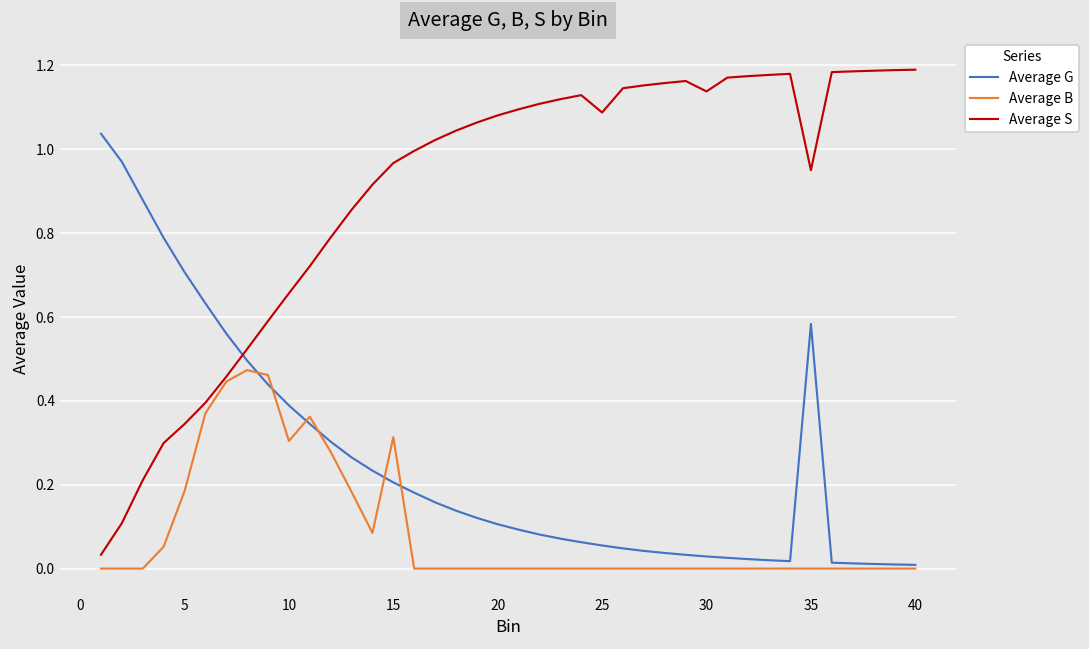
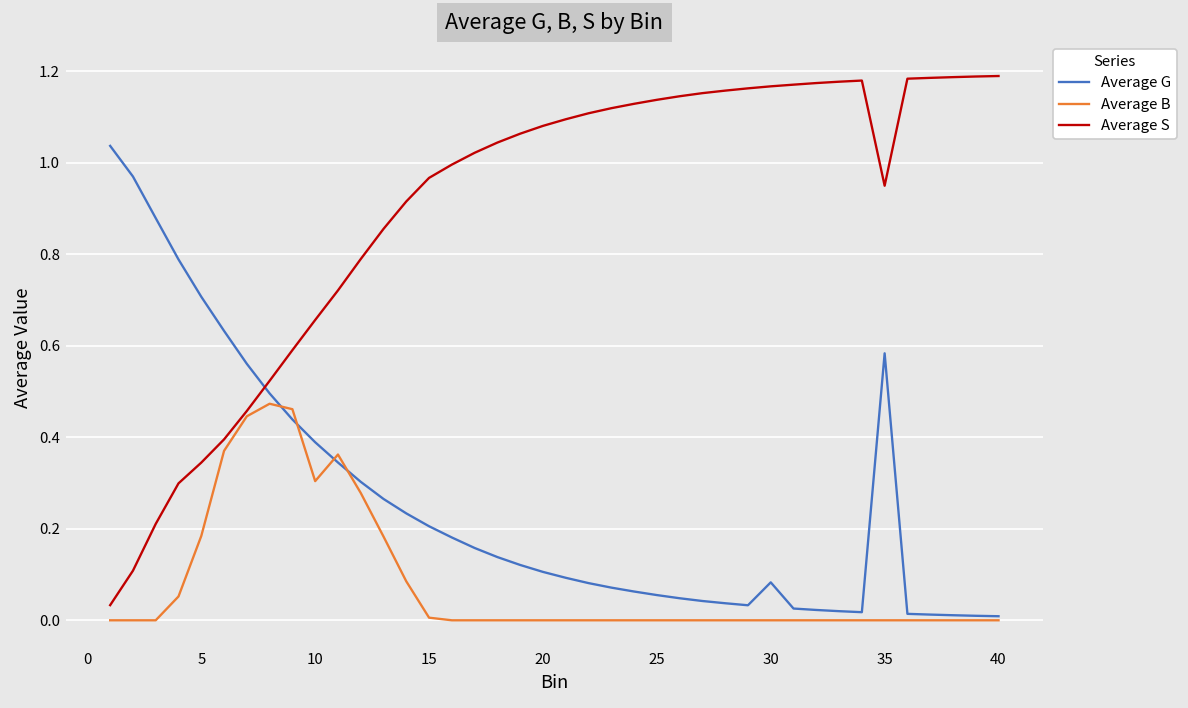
  {
    "Average G": {
      "5": 0.71,
      "10": 0.39,
      "15": 0.21,
      "20": 0.11,
      "25": 0.06,
-     "30": 0.03,
+     "30": 0.08,
      "35": 0.58,
      "40": 0.01
    },
    "Average B": {
      "5": 0.18,
      "10": 0.30,
-     "15": 0.31,
+     "15": 0.01,
      "20": 0.00,
      "25": 0.00,
      "30": 0.00,
      "35": 0.00,
      "40": 0.00
    },
    "Average S": {
      "5": 0.34,
      "10": 0.66,
      "15": 0.97,
      "20": 1.08,
-     "25": 1.09,
-     "30": 1.14,
+     "25": 1.14,
+     "30": 1.17,
      "35": 0.95,
      "40": 1.19
    }
  }
